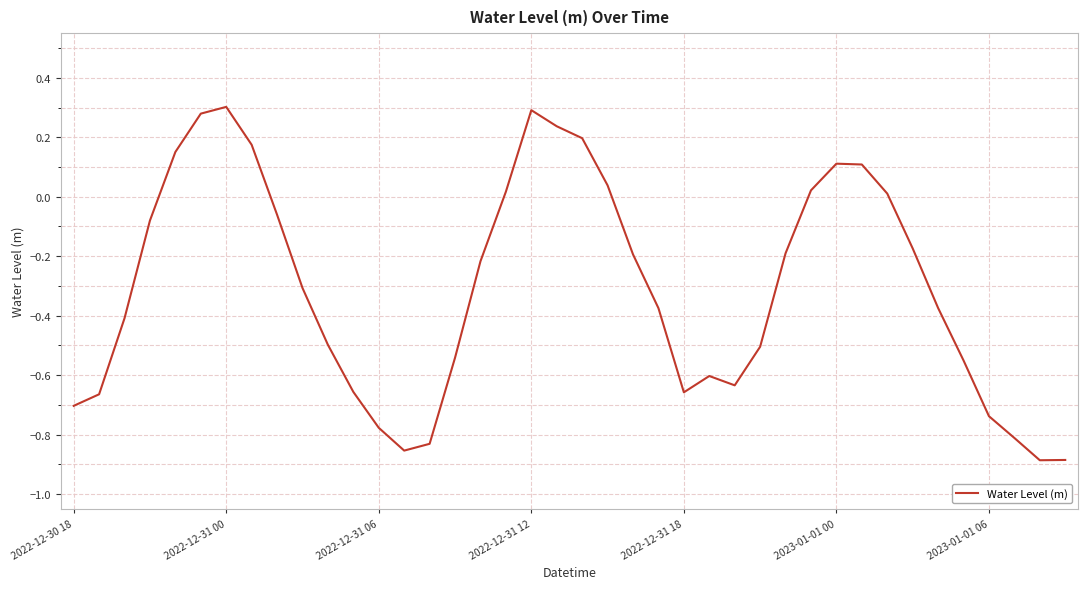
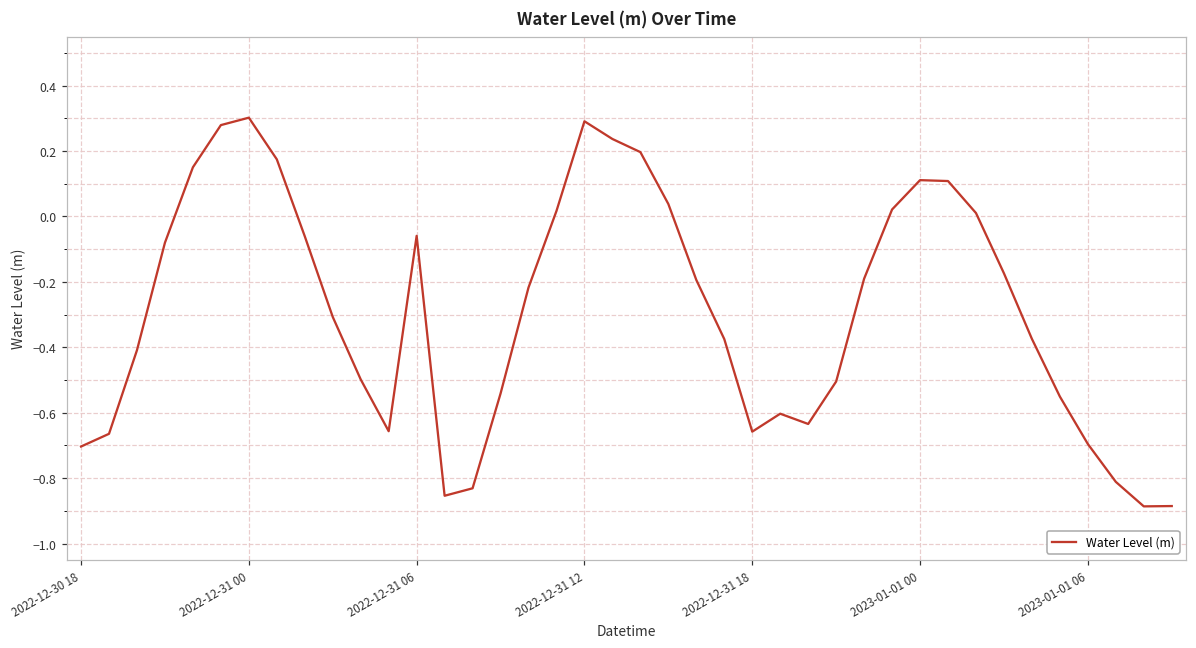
  {
    "2022-12-30 18": -0.70,
    "2022-12-31 00": 0.30,
-   "2022-12-31 06": -0.78,
+   "2022-12-31 06": -0.06,
    "2022-12-31 12": 0.29,
    "2022-12-31 18": -0.66,
    "2023-01-01 00": 0.11,
-   "2023-01-01 06": -0.74
+   "2023-01-01 06": -0.70
  }
